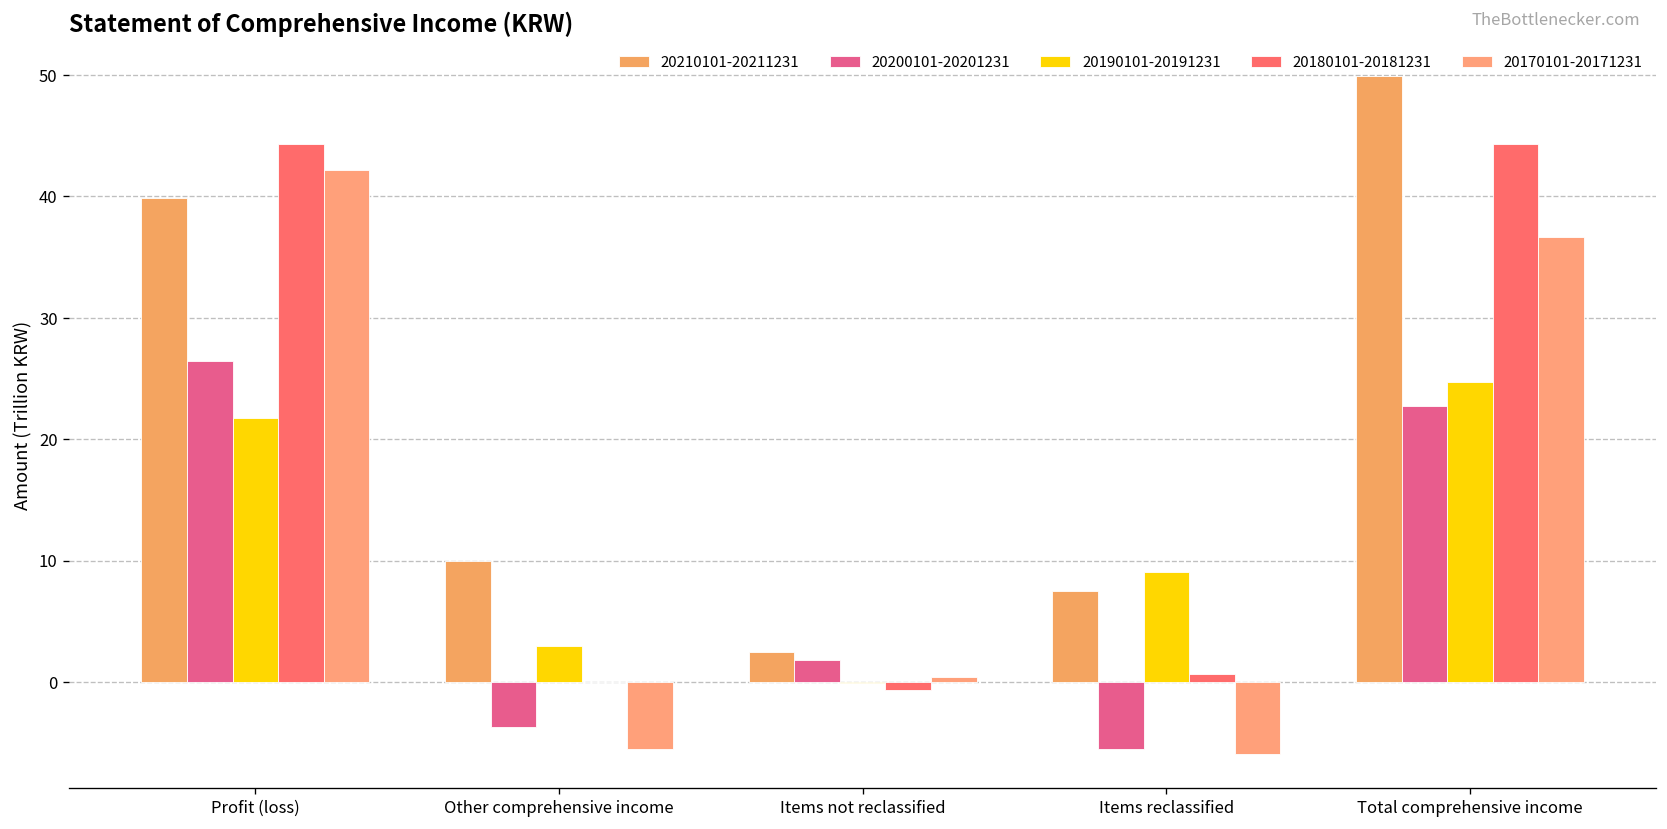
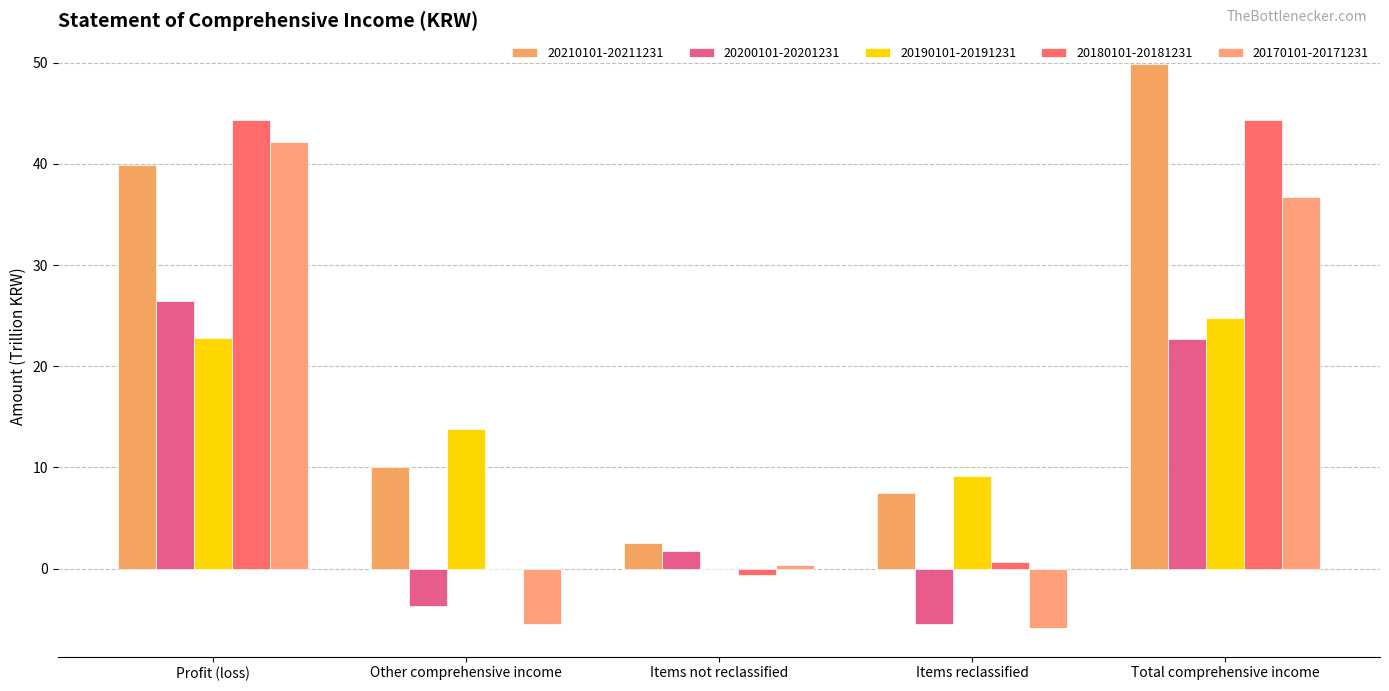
  {
    "20190101-20191231": {
-     "Profit (loss)": 21.7,
-     "Other comprehensive income": 3.0,
+     "Profit (loss)": 22.8,
+     "Other comprehensive income": 13.8,
      "Items reclassified": 9.1,
      "Total comprehensive income": 24.8
    }
  }
